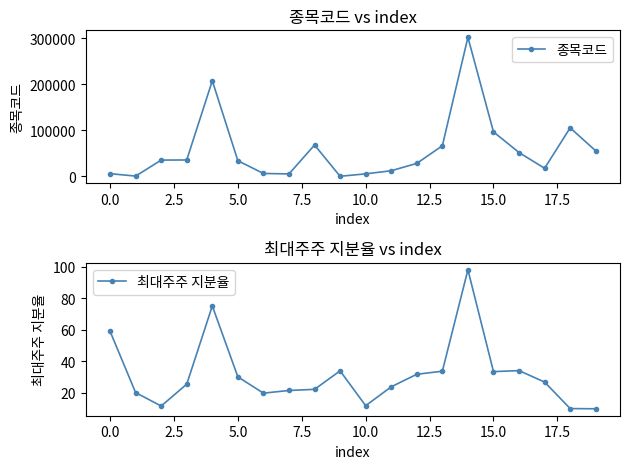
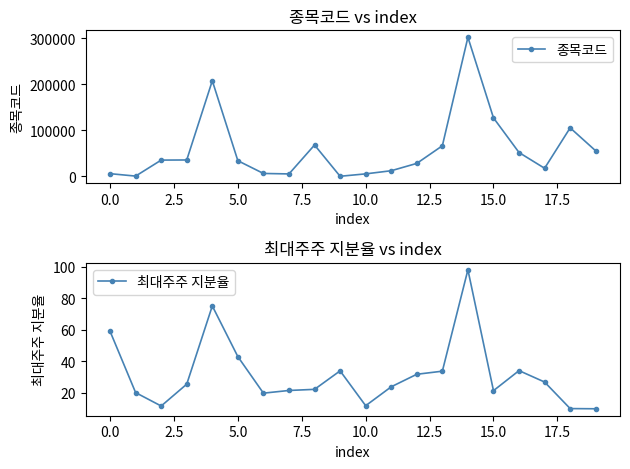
  {
    "종목코드 vs index": {
      "0.0": 10000,
      "5.0": 30000,
      "10.0": 10000,
-     "15.0": 100000
+     "15.0": 130000
    },
    "최대주주 지분율 vs index": {
      "0.0": 59,
-     "5.0": 30,
+     "5.0": 43,
      "10.0": 12,
-     "15.0": 33
+     "15.0": 21
    }
  }
